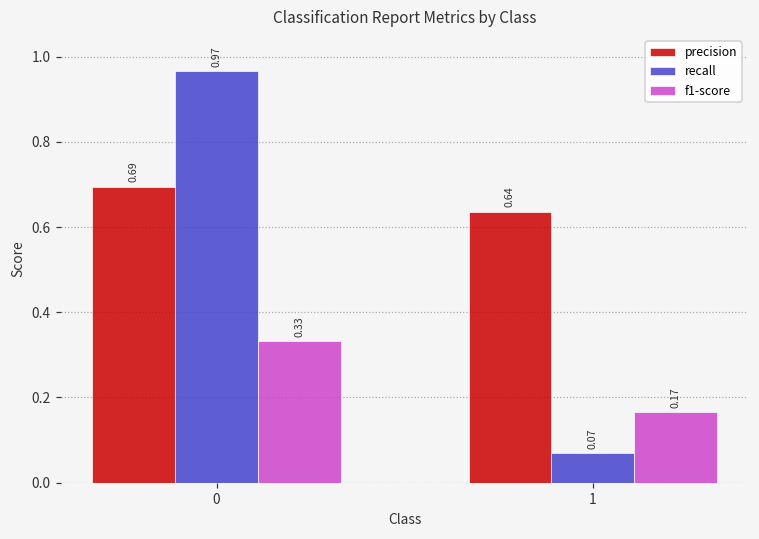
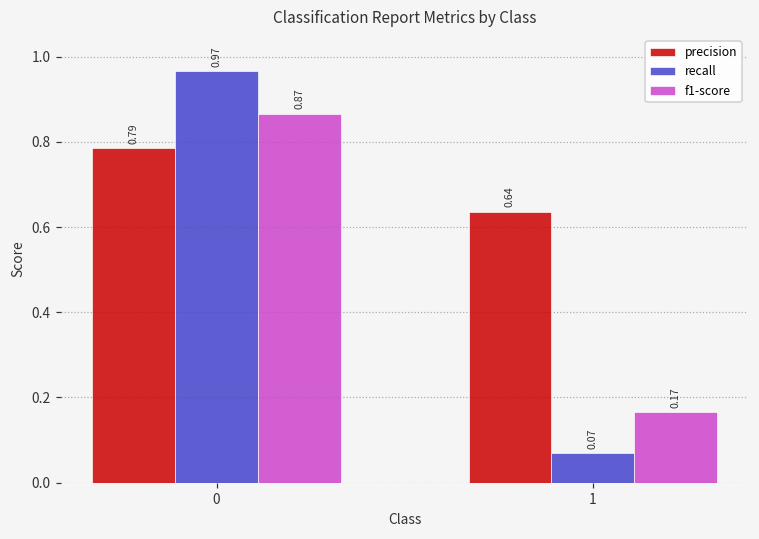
  {
    "precision": {
-     "0": 0.69,
+     "0": 0.79,
      "1": 0.64
    },
    "recall": {
      "0": 0.97,
      "1": 0.07
    },
    "f1-score": {
-     "0": 0.33,
+     "0": 0.87,
      "1": 0.17
    }
  }
